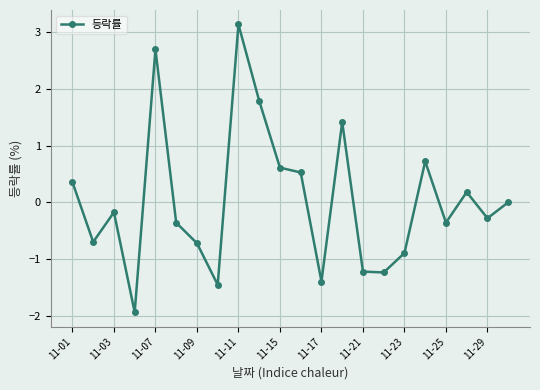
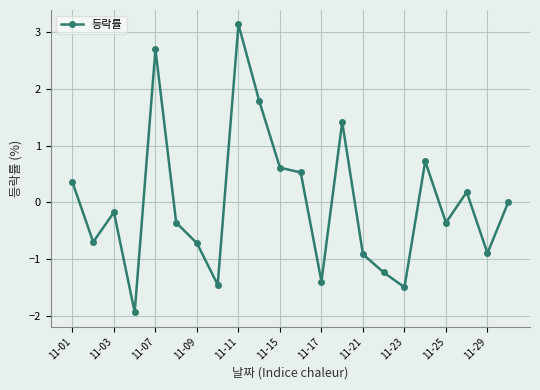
  {
    "11-01": 0.4,
    "11-03": -0.2,
    "11-07": 2.7,
    "11-09": -0.7,
    "11-11": 3.1,
    "11-15": 0.6,
    "11-17": -1.4,
-   "11-21": -1.2,
-   "11-23": -0.9,
+   "11-21": -0.9,
+   "11-23": -1.5,
    "11-25": -0.4,
-   "11-29": -0.3
+   "11-29": -0.9
  }
